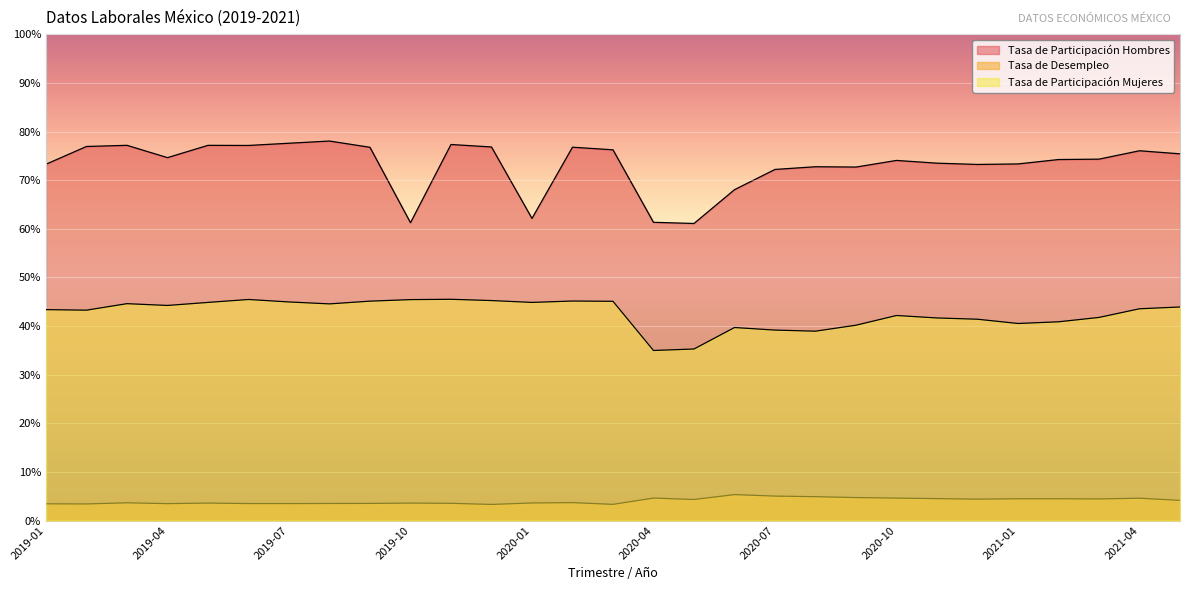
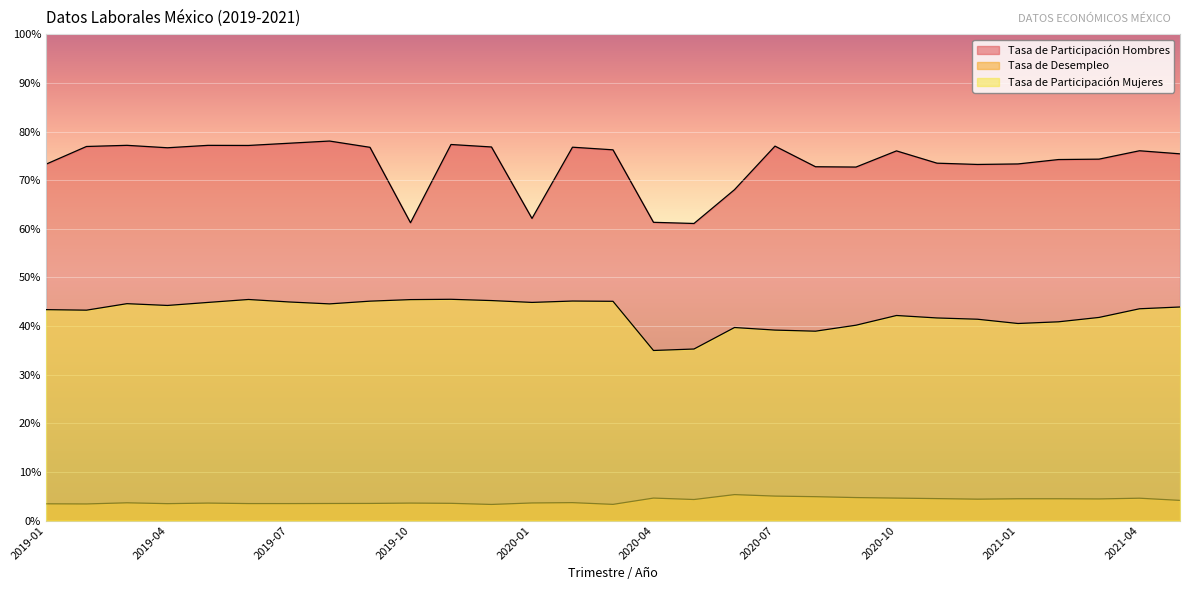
  {
    "Tasa de Participación Hombres": {
      "2019-01": "73%",
-     "2019-04": "75%",
+     "2019-04": "77%",
      "2019-07": "78%",
      "2019-10": "61%",
      "2020-01": "62%",
      "2020-04": "61%",
-     "2020-07": "72%",
-     "2020-10": "74%",
+     "2020-07": "77%",
+     "2020-10": "76%",
      "2021-01": "73%",
      "2021-04": "76%"
    }
  }
